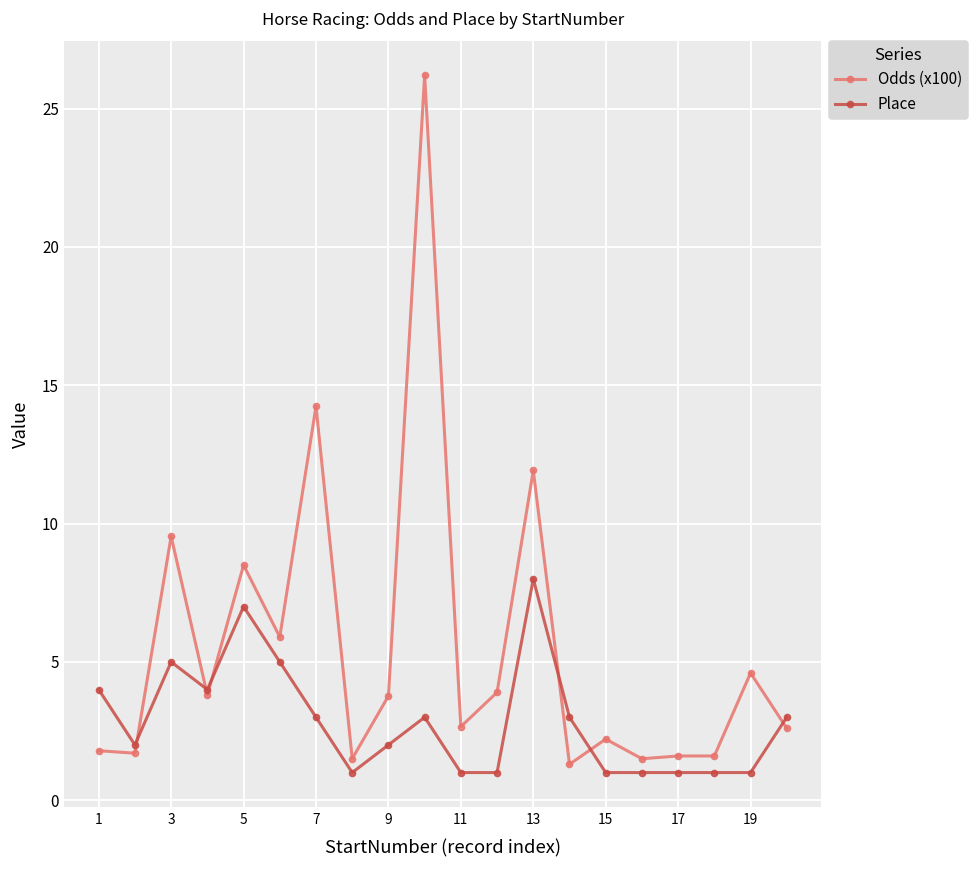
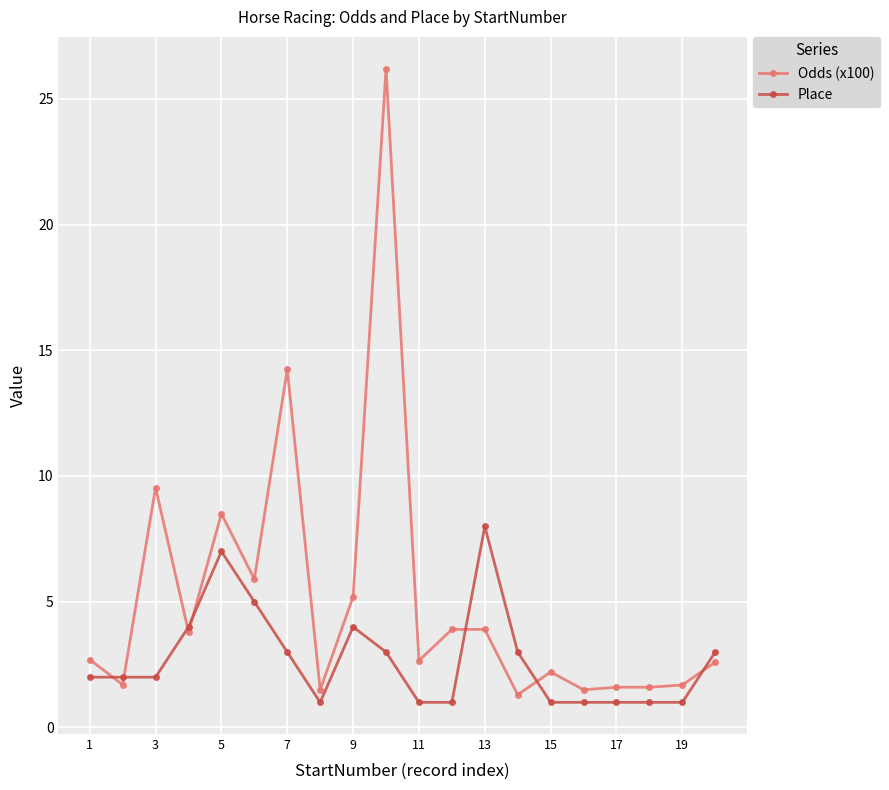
  {
    "Odds (x100)": {
-     "1": 1.8,
+     "1": 2.7,
      "3": 9.5,
      "5": 8.5,
      "7": 14.2,
-     "9": 3.8,
+     "9": 5.2,
      "11": 2.7,
-     "13": 11.9,
+     "13": 3.9,
      "15": 2.2,
      "17": 1.6,
-     "19": 4.6
+     "19": 1.7
    },
    "Place": {
-     "1": 4,
-     "3": 5,
+     "1": 2,
+     "3": 2,
      "5": 7,
      "7": 3,
-     "9": 2,
+     "9": 4,
      "11": 1,
      "13": 8,
      "15": 1,
      "17": 1,
      "19": 1
    }
  }
